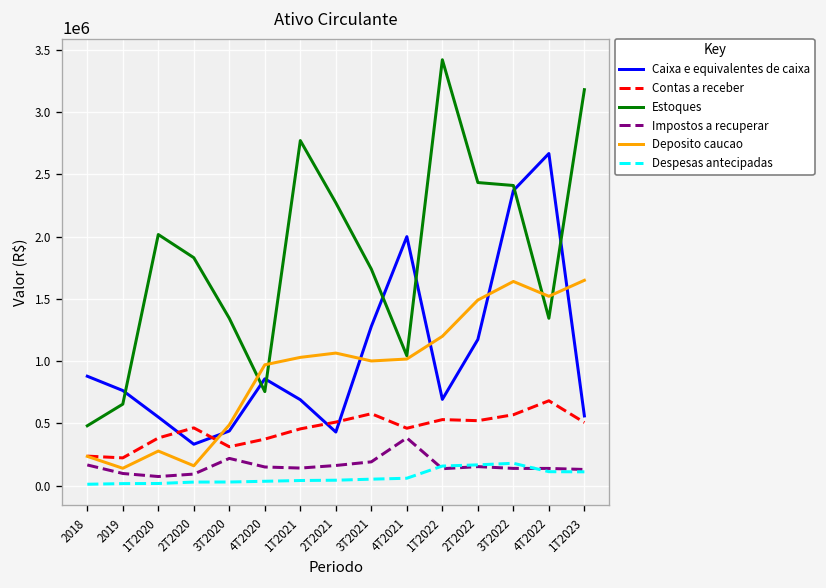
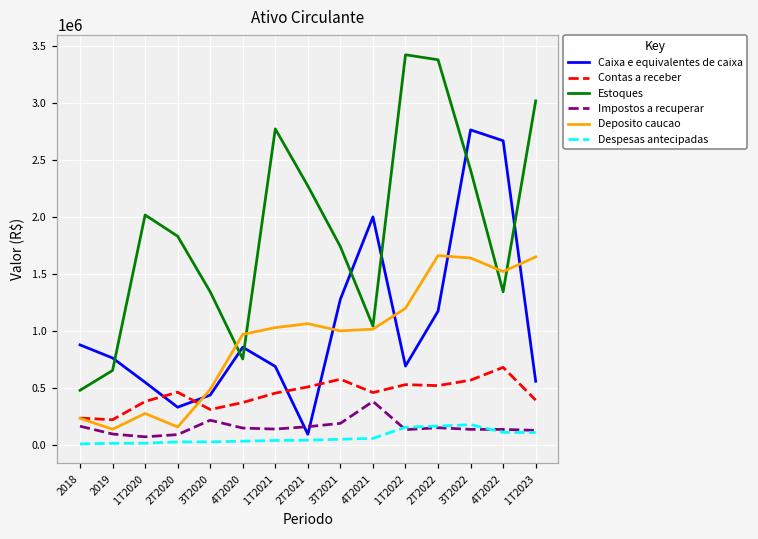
  {
    "Caixa e equivalentes de caixa": {
      "2018": 880000,
      "2019": 760000,
      "1T2020": 550000,
      "2T2020": 330000,
      "3T2020": 440000,
      "4T2020": 860000,
      "1T2021": 690000,
-     "2T2021": 430000,
+     "2T2021": 100000,
      "3T2021": 1280000,
      "4T2021": 2000000,
      "1T2022": 690000,
      "2T2022": 1170000,
-     "3T2022": 2370000,
+     "3T2022": 2760000,
      "4T2022": 2670000,
      "1T2023": 560000
    },
    "Contas a receber": {
      "2019": 220000,
      "1T2020": 380000,
      "2T2020": 460000,
      "3T2020": 310000,
      "4T2020": 370000,
      "1T2021": 460000,
      "2T2021": 510000,
      "3T2021": 580000,
      "4T2021": 460000,
      "1T2022": 530000,
      "2T2022": 520000,
      "3T2022": 570000,
      "4T2022": 680000,
-     "1T2023": 510000
+     "1T2023": 400000
    },
    "Estoques": {
      "2018": 480000,
      "2019": 650000,
      "1T2020": 2020000,
      "2T2020": 1830000,
      "3T2020": 1340000,
      "4T2020": 760000,
      "1T2021": 2770000,
      "2T2021": 2270000,
      "3T2021": 1740000,
      "4T2021": 1040000,
      "1T2022": 3420000,
-     "2T2022": 2440000,
+     "2T2022": 3380000,
      "3T2022": 2410000,
      "4T2022": 1340000,
-     "1T2023": 3180000
+     "1T2023": 3020000
    },
    "Impostos a recuperar": {
      "2018": 170000,
      "2019": 100000,
      "1T2020": 70000,
      "2T2020": 90000,
      "3T2020": 220000,
      "4T2020": 150000,
      "1T2021": 140000,
      "2T2021": 160000,
      "3T2021": 190000,
      "4T2021": 380000,
      "3T2022": 140000,
      "4T2022": 140000
    },
    "Deposito caucao": {
      "2019": 140000,
      "1T2020": 280000,
      "2T2020": 160000,
      "3T2020": 490000,
      "4T2020": 970000,
      "1T2021": 1030000,
      "2T2021": 1070000,
      "3T2021": 1000000,
      "4T2021": 1020000,
      "1T2022": 1200000,
-     "2T2022": 1490000,
+     "2T2022": 1660000,
      "3T2022": 1640000,
      "4T2022": 1520000,
      "1T2023": 1650000
    },
    "Despesas antecipadas": {
      "2018": 10000,
      "2019": 20000,
      "1T2020": 20000,
      "2T2020": 30000,
      "3T2020": 30000,
      "4T2020": 40000,
      "1T2021": 40000,
      "2T2021": 40000,
      "3T2021": 50000,
      "4T2021": 60000,
      "3T2022": 180000,
      "4T2022": 110000
    }
  }
